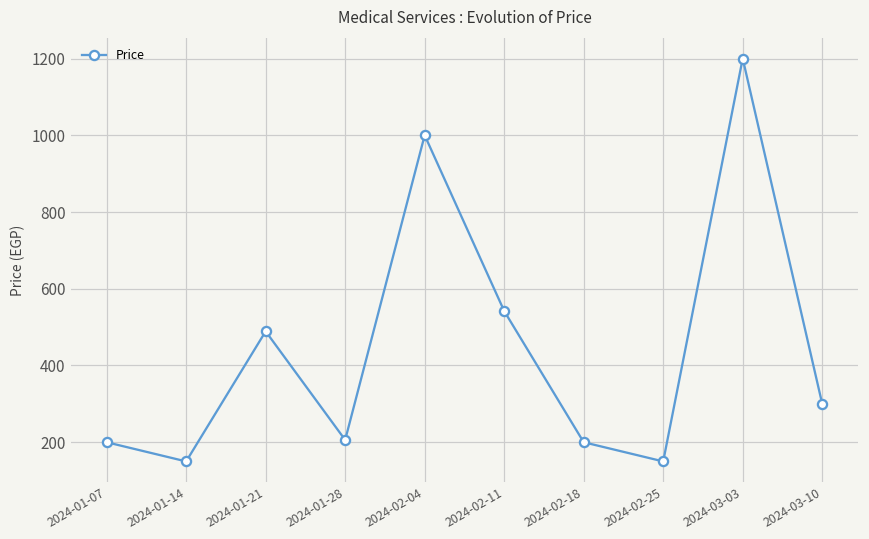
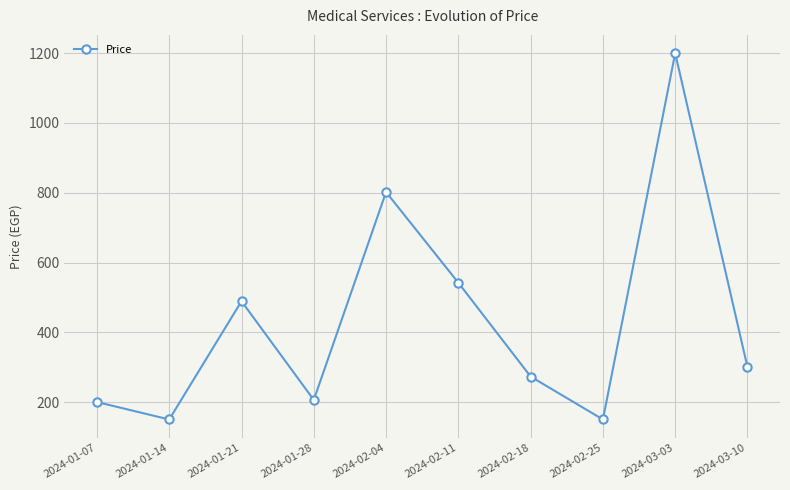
  {
    "2024-01-07": 200,
    "2024-01-14": 150,
    "2024-01-21": 490,
    "2024-01-28": 210,
-   "2024-02-04": 1000,
+   "2024-02-04": 800,
    "2024-02-11": 540,
-   "2024-02-18": 200,
+   "2024-02-18": 270,
    "2024-02-25": 150,
    "2024-03-03": 1200,
    "2024-03-10": 300
  }
